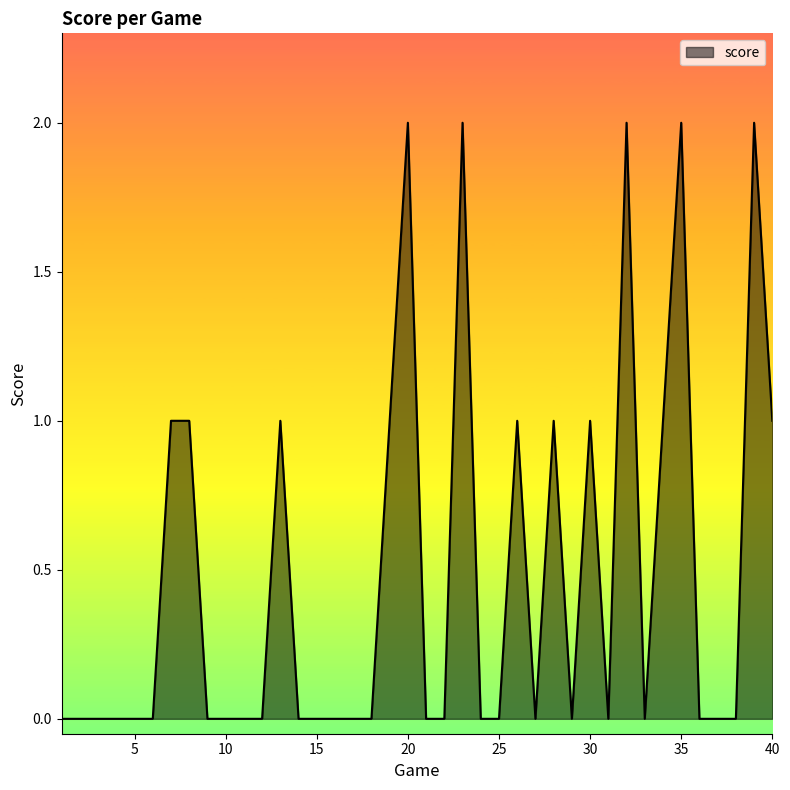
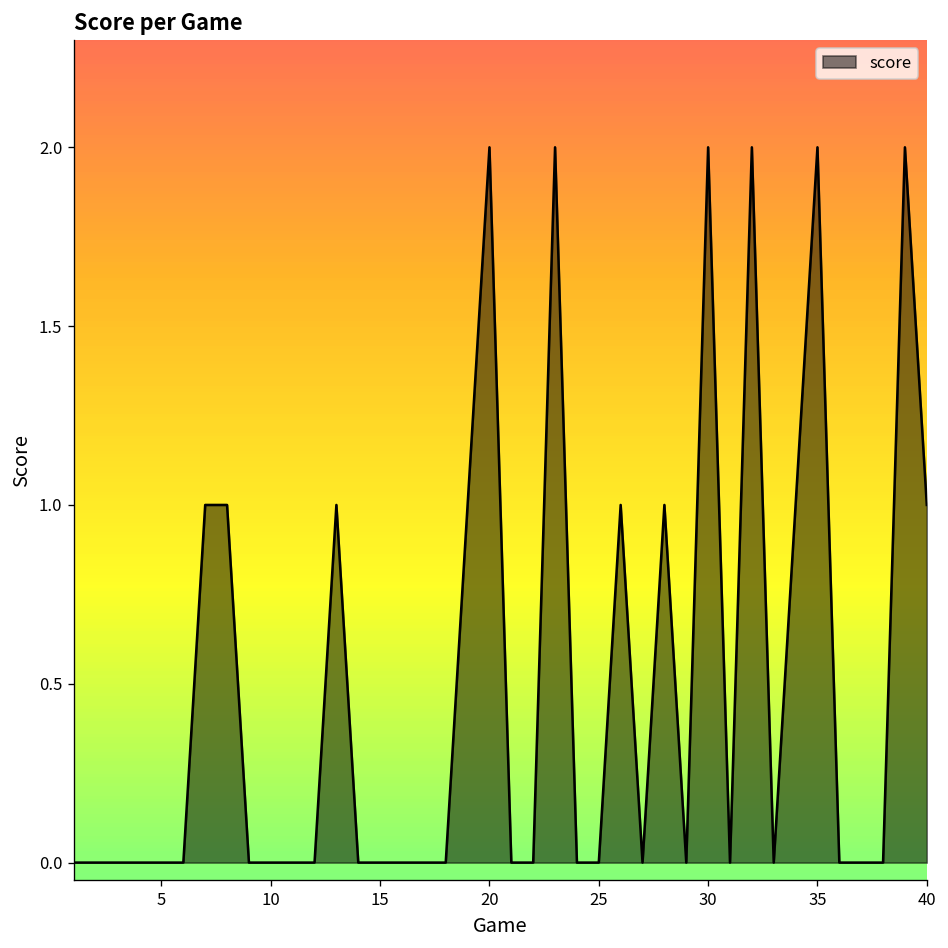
  {
    "5": 0,
    "10": 0,
    "15": 0,
    "20": 2,
    "25": 0,
-   "30": 1,
+   "30": 2,
    "35": 2,
    "40": 1
  }
